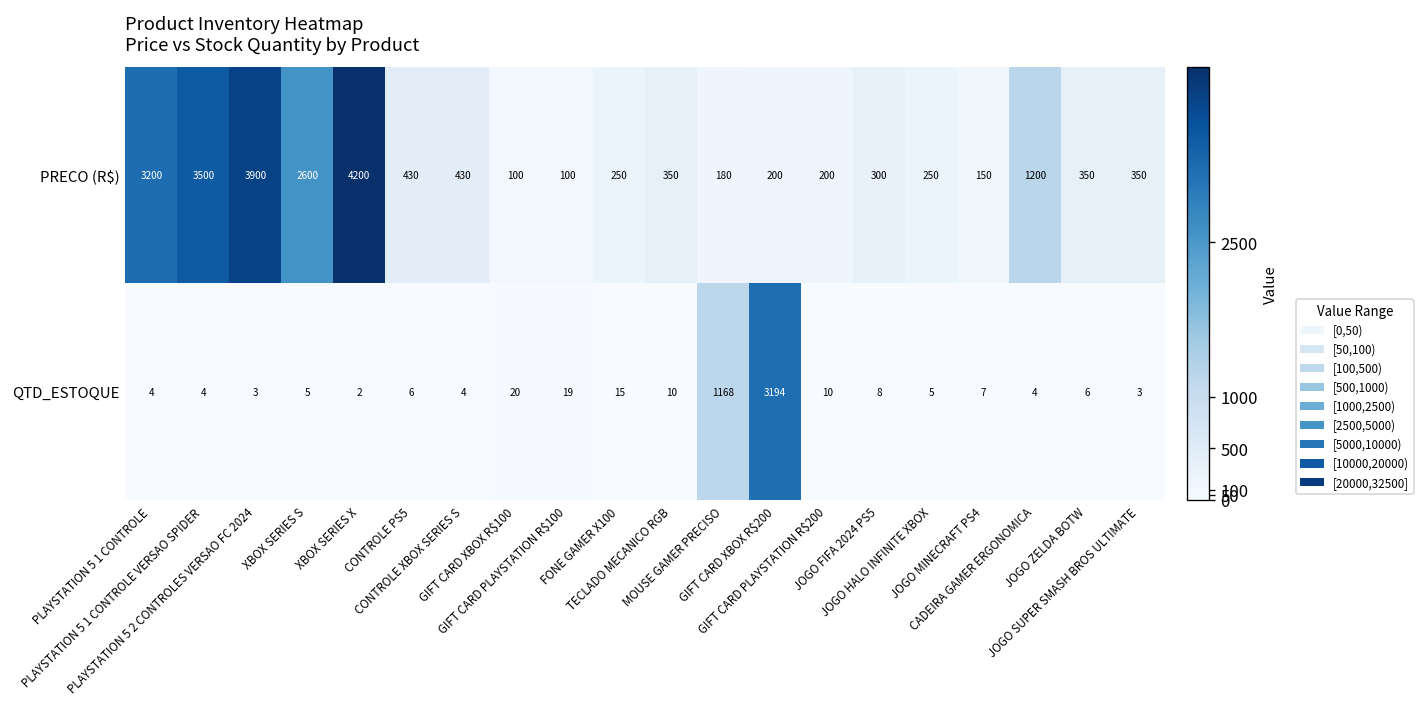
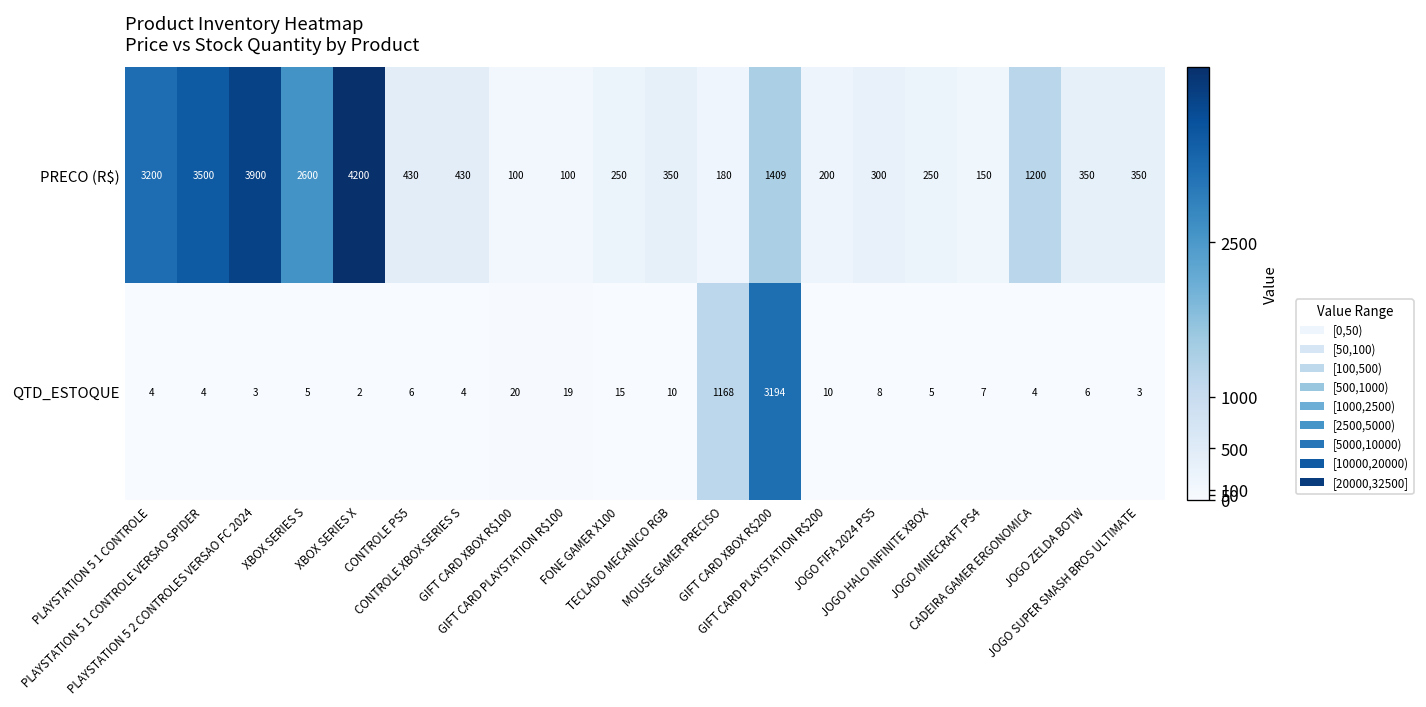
  {
    "PRECO (R$)": {
      "PLAYSTATION 5 1 CONTROLE": 3200,
      "PLAYSTATION 5 1 CONTROLE VERSAO SPIDER": 3500,
      "PLAYSTATION 5 2 CONTROLES VERSAO FC 2024": 3900,
      "XBOX SERIES S": 2600,
      "XBOX SERIES X": 4200,
      "CONTROLE PS5": 430,
      "CONTROLE XBOX SERIES S": 430,
      "GIFT CARD XBOX R$100": 100,
      "GIFT CARD PLAYSTATION R$100": 100,
      "FONE GAMER X100": 250,
      "TECLADO MECANICO RGB": 350,
      "MOUSE GAMER PRECISO": 180,
-     "GIFT CARD XBOX R$200": 200,
+     "GIFT CARD XBOX R$200": 1409,
      "GIFT CARD PLAYSTATION R$200": 200,
      "JOGO FIFA 2024 PS5": 300,
      "JOGO HALO INFINITE XBOX": 250,
      "JOGO MINECRAFT PS4": 150,
      "CADEIRA GAMER ERGONOMICA": 1200,
      "JOGO ZELDA BOTW": 350,
      "JOGO SUPER SMASH BROS ULTIMATE": 350
    },
    "QTD_ESTOQUE": {
      "PLAYSTATION 5 1 CONTROLE": 4,
      "PLAYSTATION 5 1 CONTROLE VERSAO SPIDER": 4,
      "PLAYSTATION 5 2 CONTROLES VERSAO FC 2024": 3,
      "XBOX SERIES S": 5,
      "XBOX SERIES X": 2,
      "CONTROLE PS5": 6,
      "CONTROLE XBOX SERIES S": 4,
      "GIFT CARD XBOX R$100": 20,
      "GIFT CARD PLAYSTATION R$100": 19,
      "FONE GAMER X100": 15,
      "TECLADO MECANICO RGB": 10,
      "MOUSE GAMER PRECISO": 1168,
      "GIFT CARD XBOX R$200": 3194,
      "GIFT CARD PLAYSTATION R$200": 10,
      "JOGO FIFA 2024 PS5": 8,
      "JOGO HALO INFINITE XBOX": 5,
      "JOGO MINECRAFT PS4": 7,
      "CADEIRA GAMER ERGONOMICA": 4,
      "JOGO ZELDA BOTW": 6,
      "JOGO SUPER SMASH BROS ULTIMATE": 3
    }
  }
